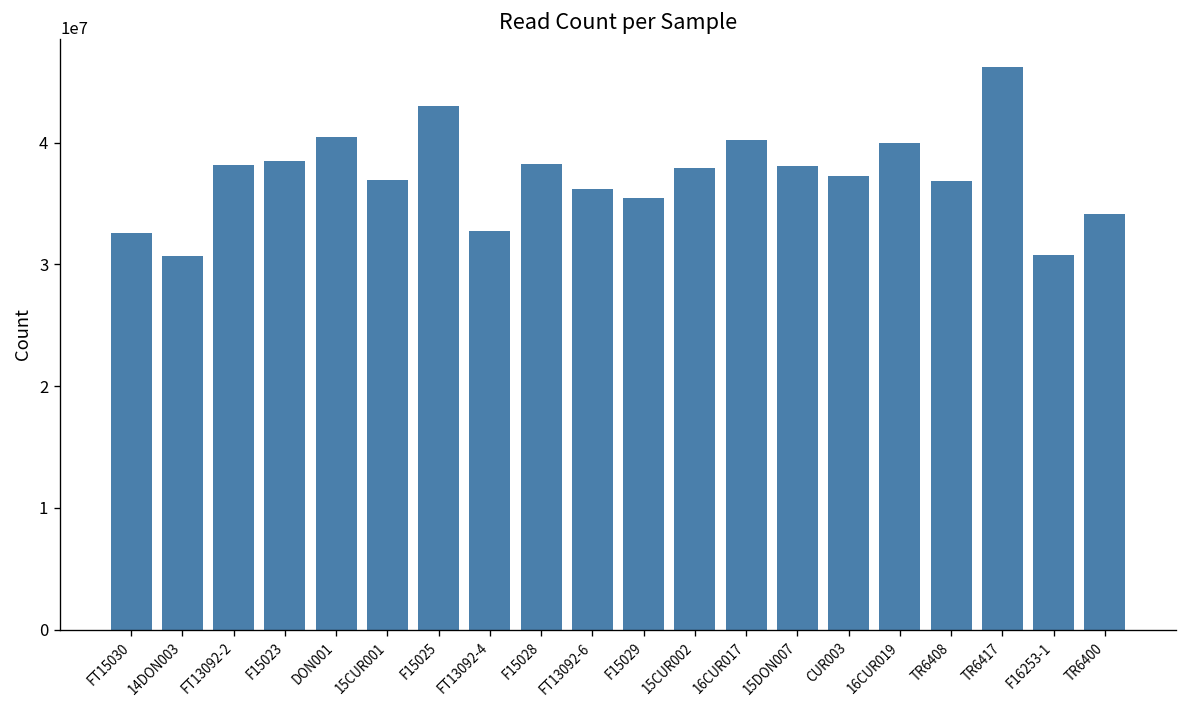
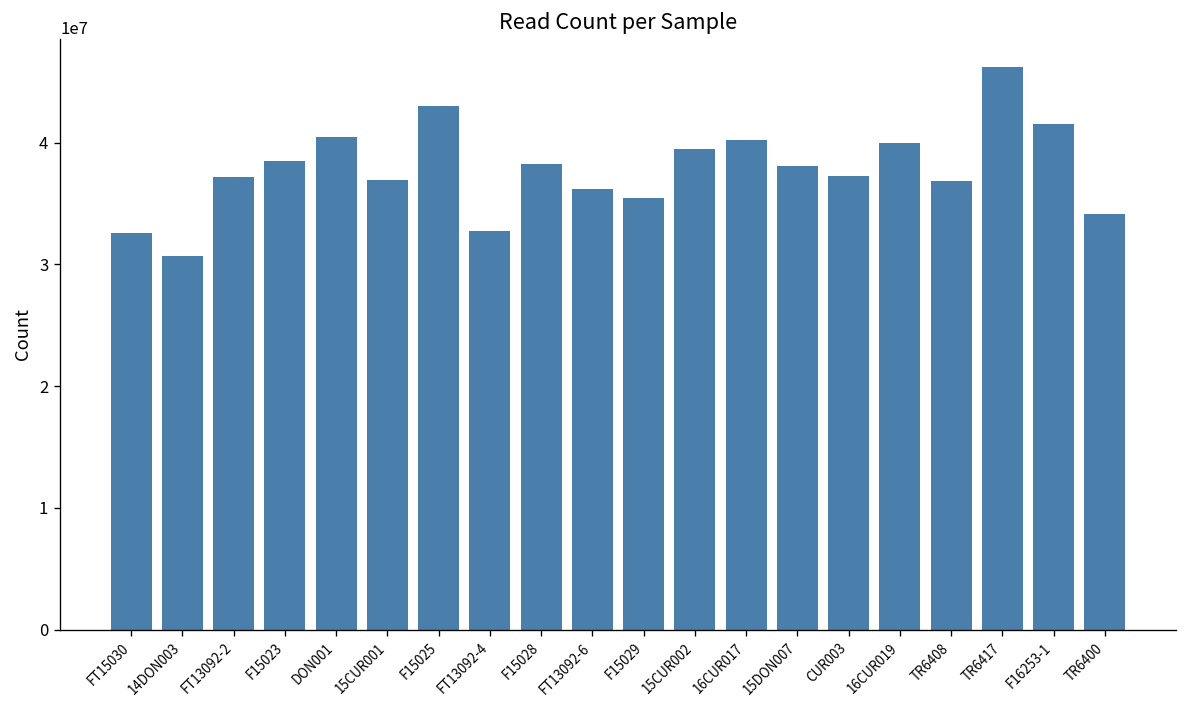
  {
    "FT15030": 32500000,
    "14DON003": 30700000,
-   "FT13092-2": 38100000,
+   "FT13092-2": 37200000,
    "F15023": 38500000,
    "DON001": 40400000,
    "15CUR001": 36900000,
    "F15025": 43000000,
    "FT13092-4": 32700000,
    "F15028": 38300000,
    "FT13092-6": 36200000,
    "F15029": 35400000,
-   "15CUR002": 37900000,
+   "15CUR002": 39500000,
    "16CUR017": 40200000,
    "15DON007": 38100000,
    "CUR003": 37200000,
    "16CUR019": 39900000,
    "TR6408": 36900000,
    "TR6417": 46200000,
-   "F16253-1": 30700000,
+   "F16253-1": 41500000,
    "TR6400": 34200000
  }
